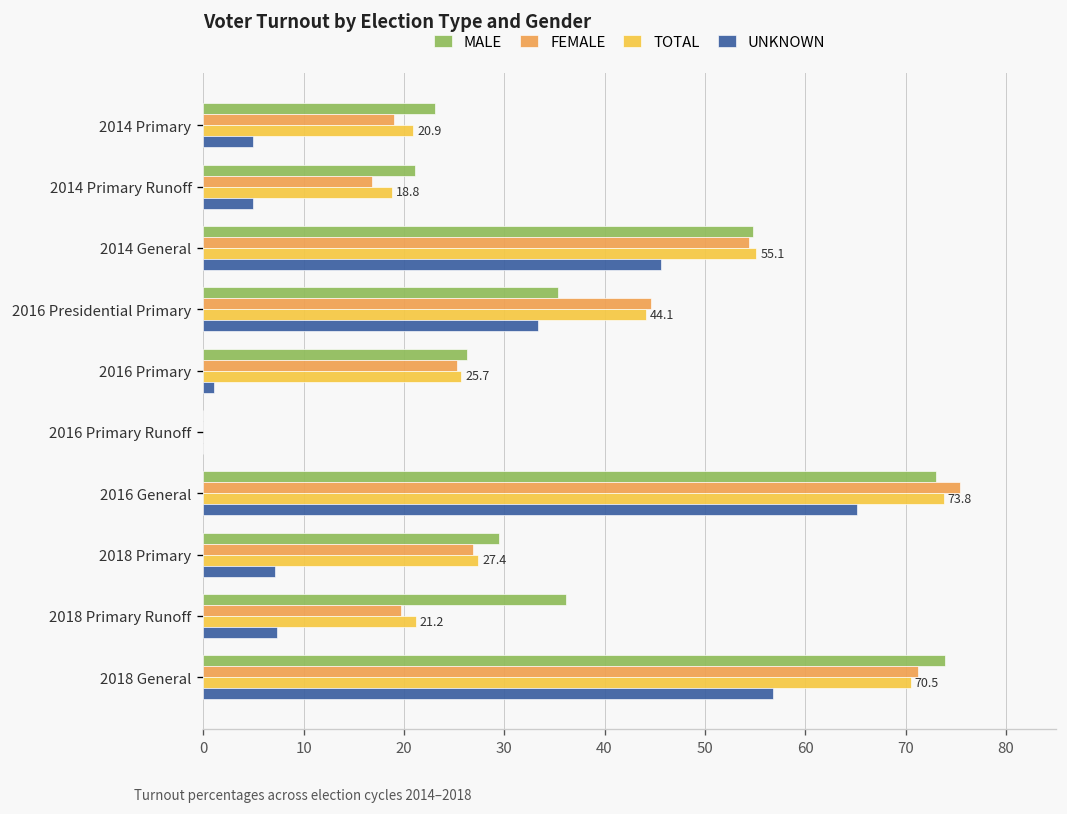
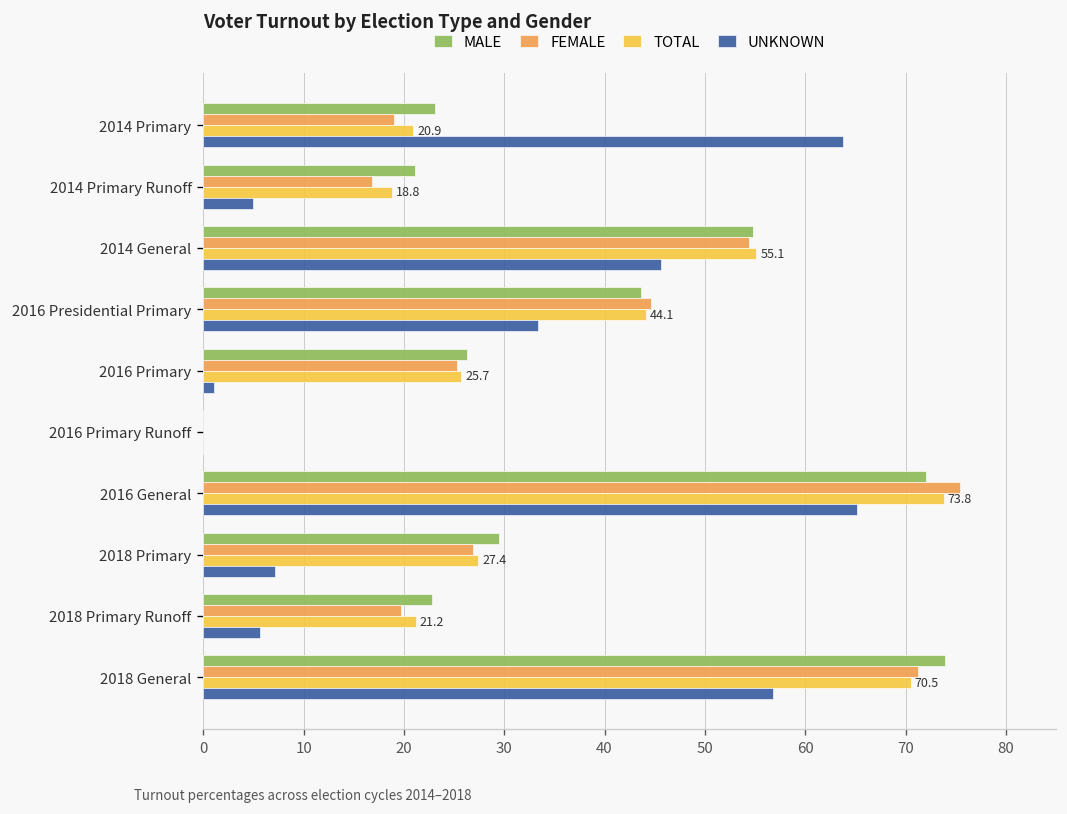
  {
    "MALE": {
      "2014 Primary": 23,
      "2014 Primary Runoff": 21,
      "2014 General": 55,
-     "2016 Presidential Primary": 35,
+     "2016 Presidential Primary": 44,
      "2016 Primary": 26,
      "2016 Primary Runoff": 0,
-     "2016 General": 73,
+     "2016 General": 72,
      "2018 Primary": 29,
-     "2018 Primary Runoff": 36,
+     "2018 Primary Runoff": 23,
      "2018 General": 74
    },
    "UNKNOWN": {
-     "2014 Primary": 5,
+     "2014 Primary": 64,
      "2014 Primary Runoff": 5,
      "2014 General": 46,
      "2016 Presidential Primary": 33,
      "2016 Primary": 1,
      "2016 Primary Runoff": 0,
      "2016 General": 65,
      "2018 Primary": 7,
-     "2018 Primary Runoff": 7,
+     "2018 Primary Runoff": 6,
      "2018 General": 57
    }
  }
